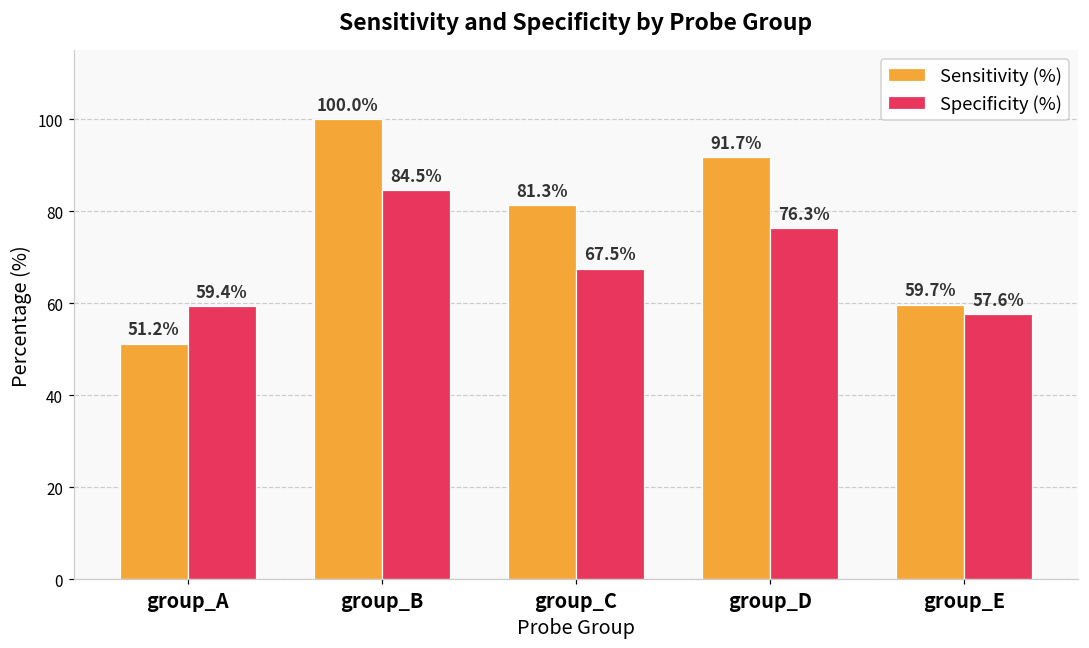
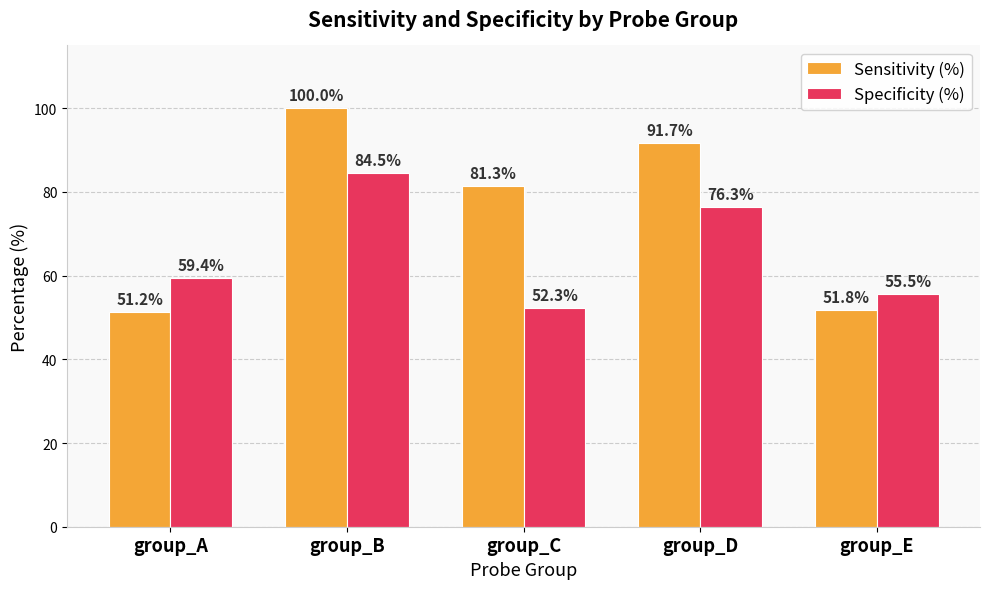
  {
    "Sensitivity (%)": {
      "group_A": "51.2%",
      "group_B": "100.0%",
      "group_C": "81.3%",
      "group_D": "91.7%",
-     "group_E": "59.7%"
+     "group_E": "51.8%"
    },
    "Specificity (%)": {
      "group_A": "59.4%",
      "group_B": "84.5%",
-     "group_C": "67.5%",
+     "group_C": "52.3%",
      "group_D": "76.3%",
-     "group_E": "57.6%"
+     "group_E": "55.5%"
    }
  }
